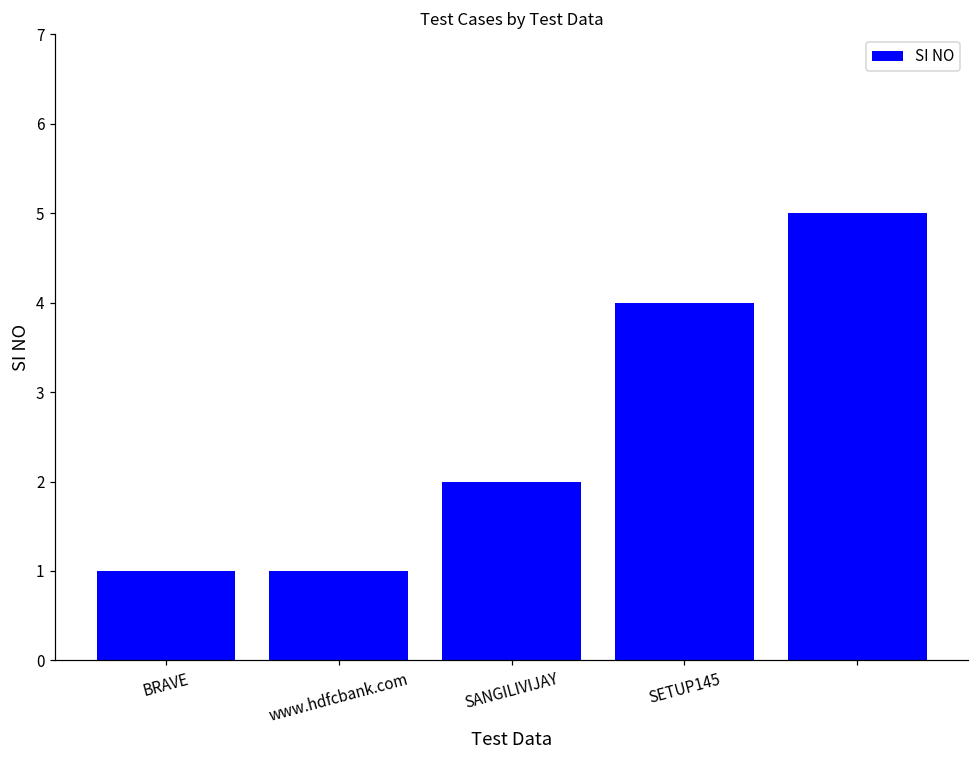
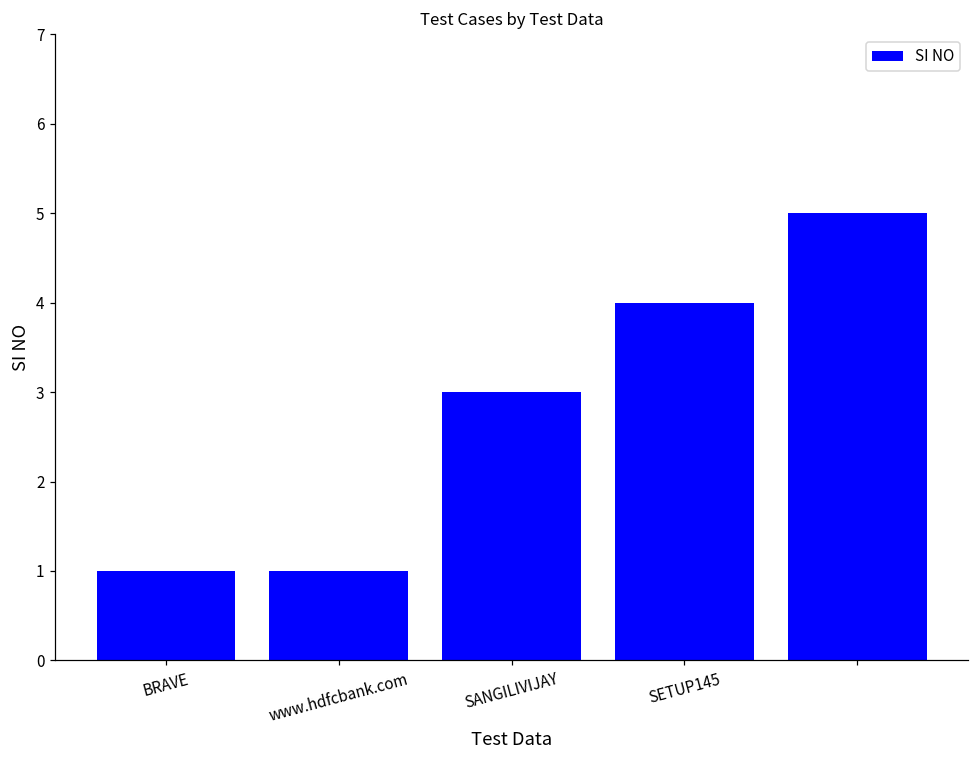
  {
    "BRAVE": 1,
    "www.hdfcbank.com": 1,
-   "SANGILIVIJAY": 2,
+   "SANGILIVIJAY": 3,
    "SETUP145": 4
  }
